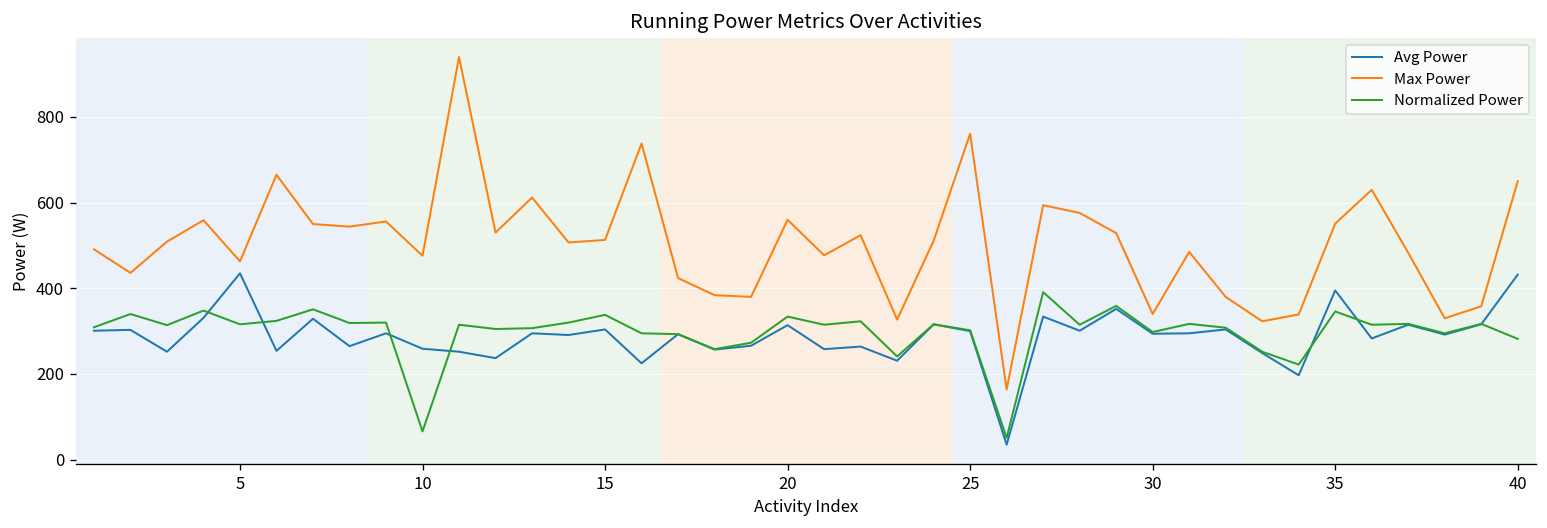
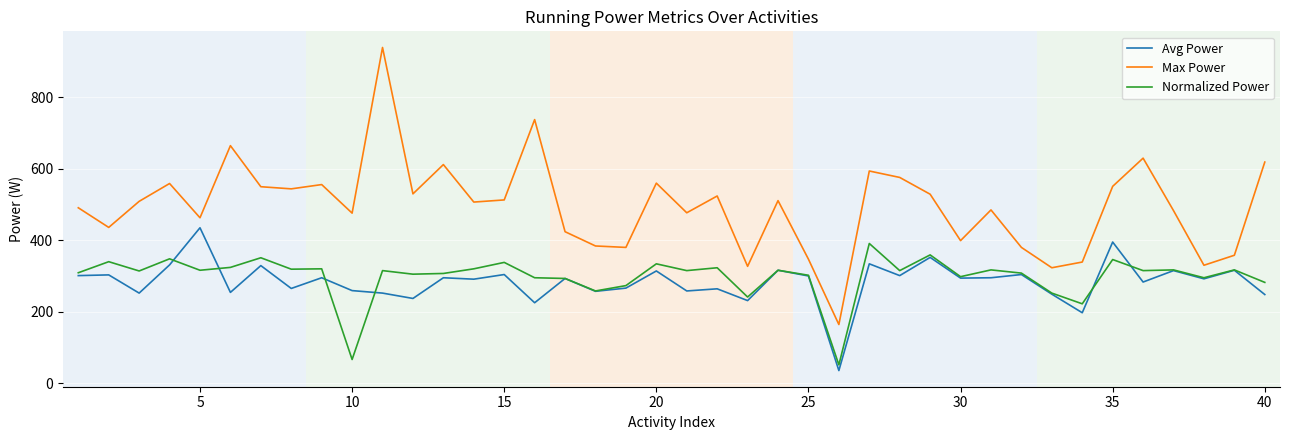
  {
    "Avg Power": {
      "5": 440,
      "10": 260,
      "15": 300,
      "20": 310,
      "35": 400,
-     "40": 430
+     "40": 250
    },
    "Max Power": {
      "5": 460,
      "10": 480,
      "15": 510,
      "20": 560,
-     "25": 760,
-     "30": 340,
+     "25": 350,
+     "30": 400,
      "35": 550,
-     "40": 650
+     "40": 620
    },
    "Normalized Power": {
      "5": 320,
      "10": 70,
      "15": 340,
      "20": 330,
      "35": 350,
      "40": 280
    }
  }
